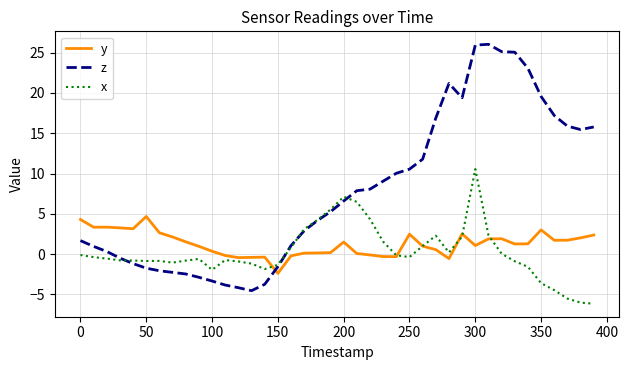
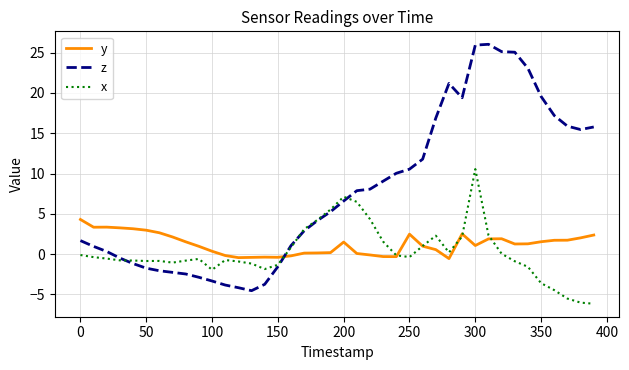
  {
    "y": {
      "0": 4,
-     "50": 5,
+     "50": 3,
      "100": 0,
-     "150": -2,
+     "150": 0,
      "200": 2,
      "250": 2,
      "300": 1,
-     "350": 3
+     "350": 2
    },
    "z": {
      "0": 2,
      "50": -2,
      "100": -3,
      "200": 7,
      "250": 11,
      "300": 26,
      "350": 20
    },
    "x": {
      "0": 0,
      "50": -1,
      "100": -2,
      "200": 7,
      "250": 0,
      "300": 11,
      "350": -4
    }
  }
